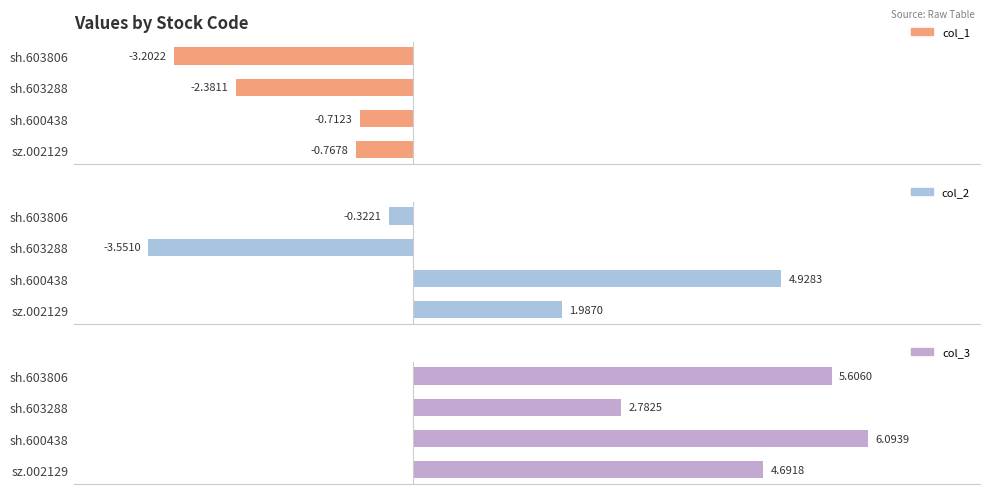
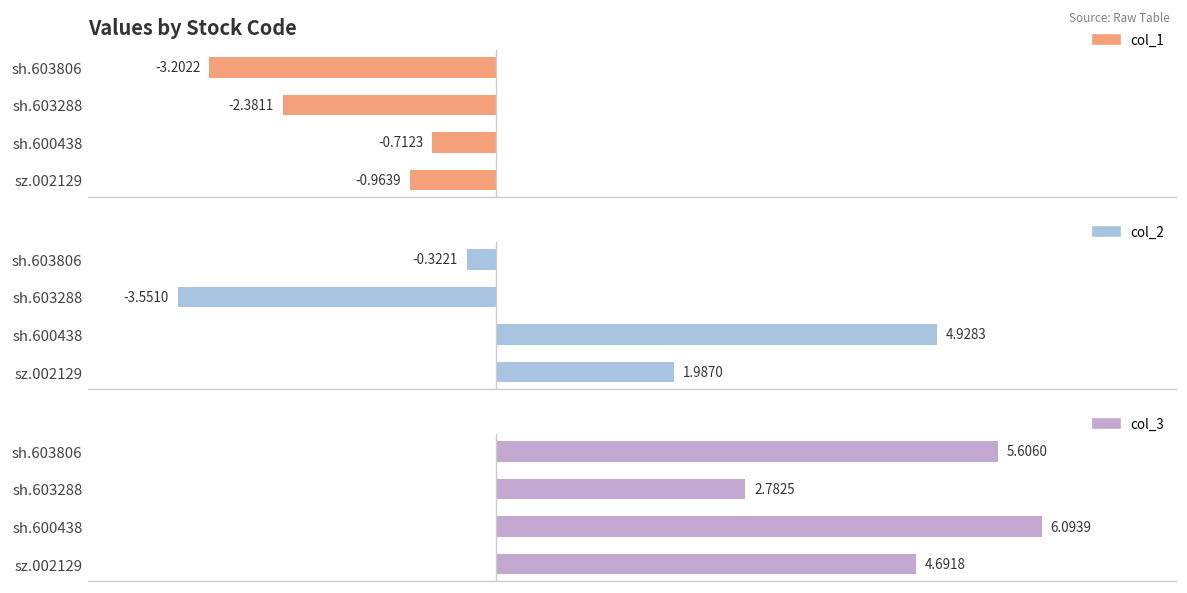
  {
    "Values by Stock Code": {
      "sh.603806": -3.2022,
      "sh.603288": -2.3811,
      "sh.600438": -0.7123,
-     "sz.002129": -0.7678
+     "sz.002129": -0.9639
    }
  }
